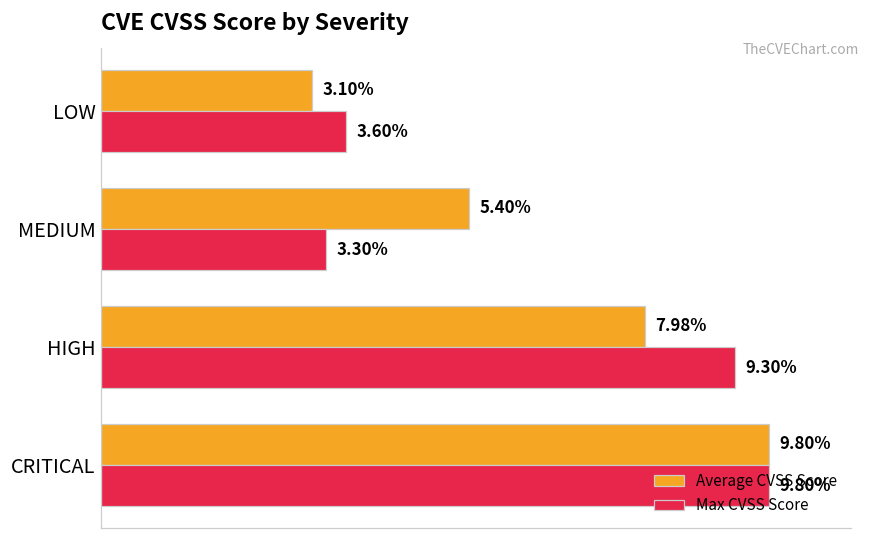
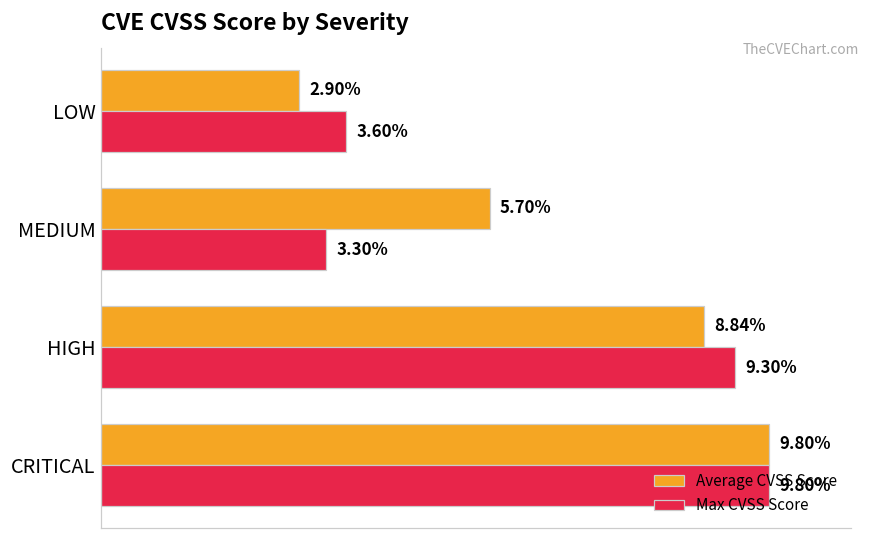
  {
    "Average CVSS Score": {
-     "LOW": "3.10%",
-     "MEDIUM": "5.40%",
-     "HIGH": "7.98%",
+     "LOW": "2.90%",
+     "MEDIUM": "5.70%",
+     "HIGH": "8.84%",
      "CRITICAL": "9.80%"
    },
    "Max CVSS Score": {
      "LOW": "3.60%",
      "MEDIUM": "3.30%",
      "HIGH": "9.30%",
      "CRITICAL": "9.80%"
    }
  }
